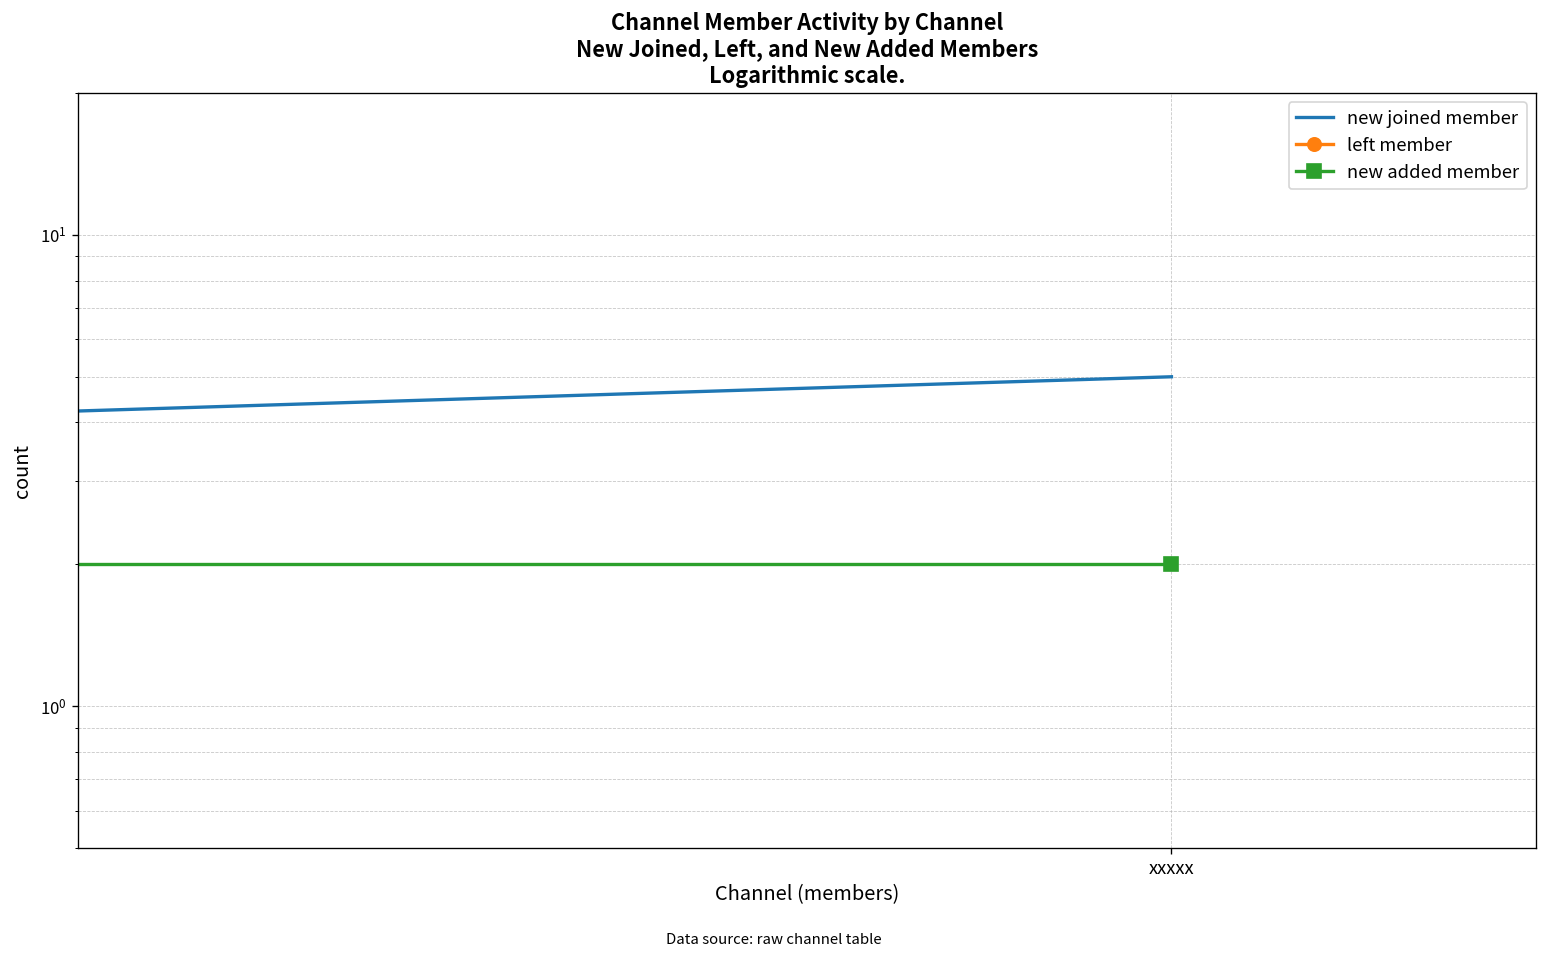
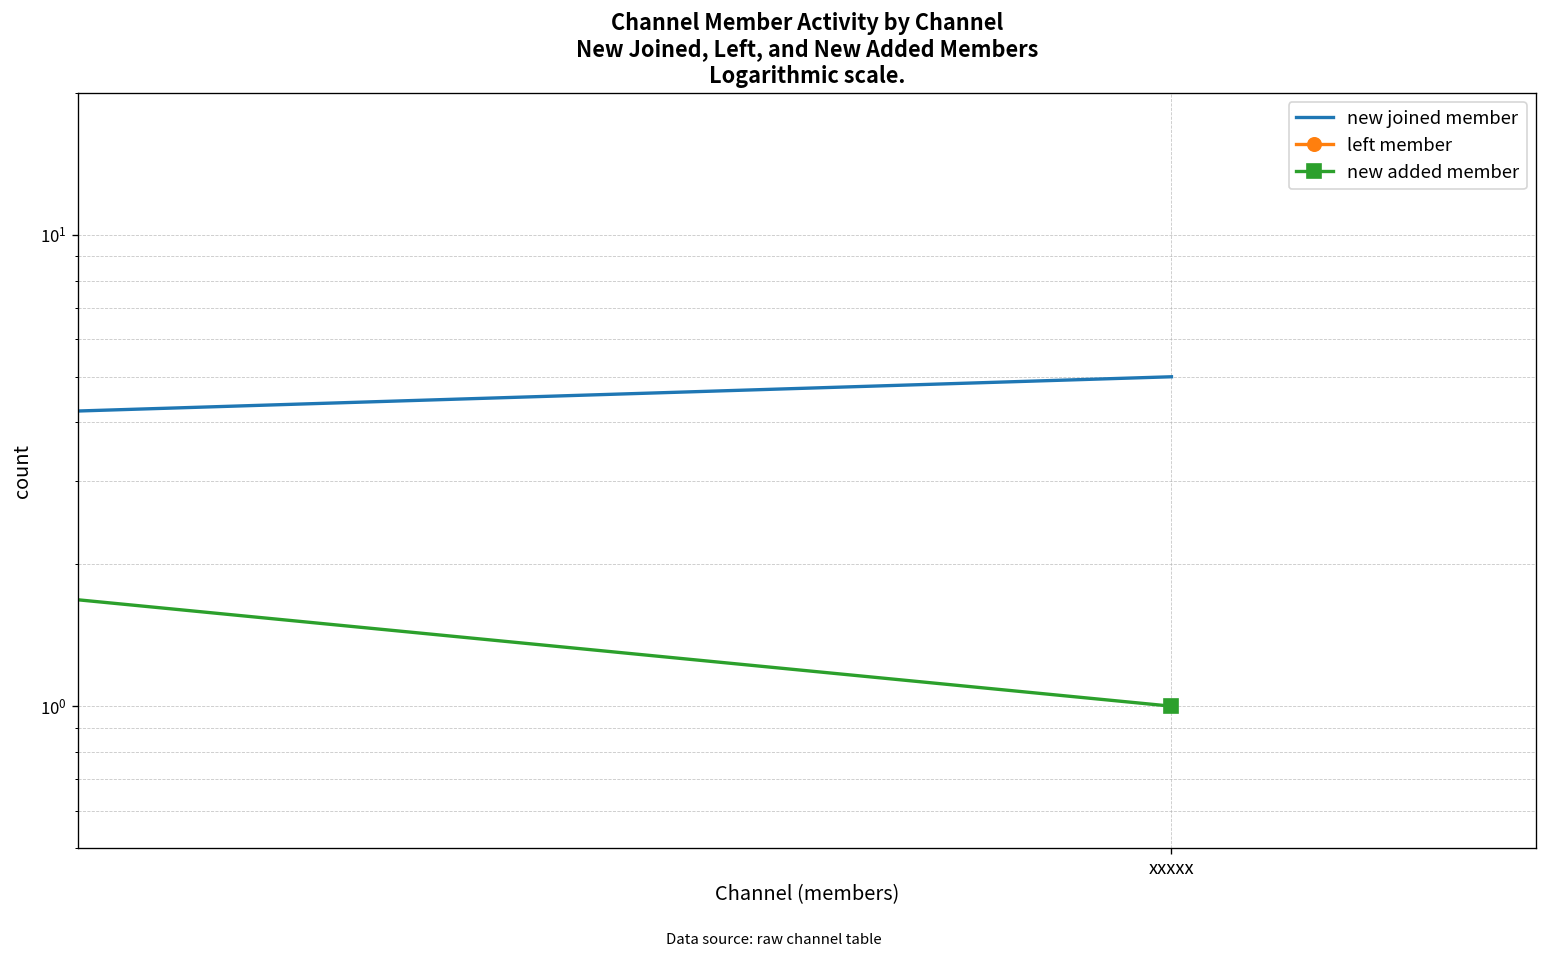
  {
    "new joined member": {
      "xxxxx": 5
    },
    "new added member": {
-     "xxxxx": 2
+     "xxxxx": 1
    }
  }
